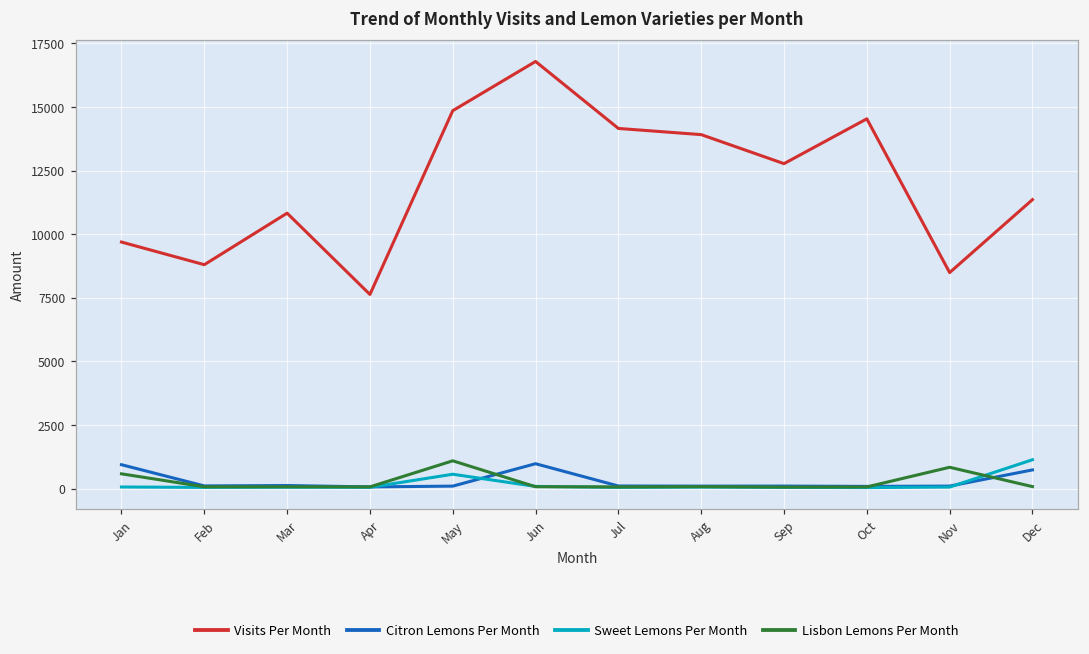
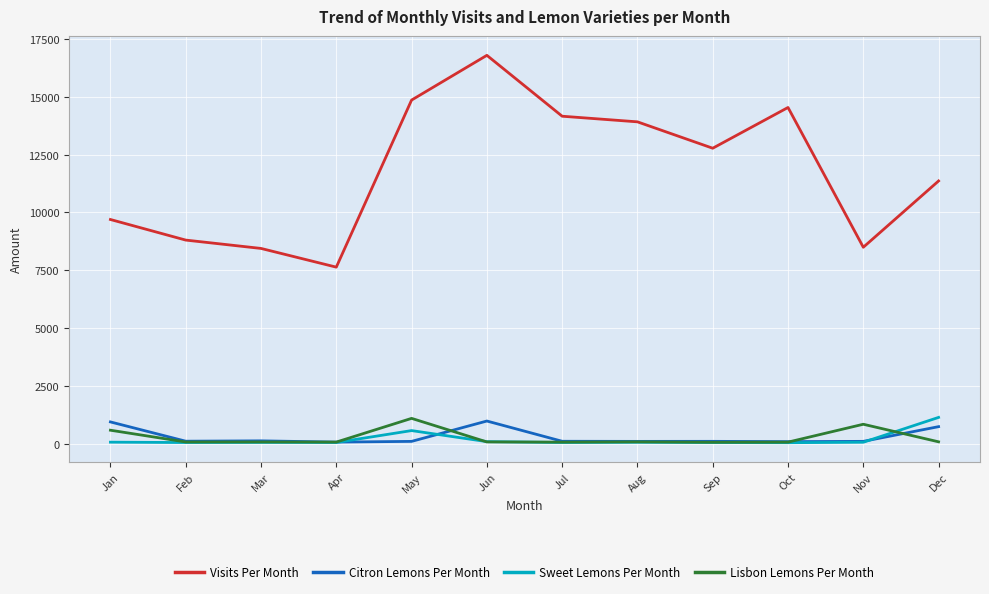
  {
    "Visits Per Month": {
      "Jan": 9700,
      "Feb": 8800,
-     "Mar": 10800,
+     "Mar": 8400,
      "Apr": 7600,
      "May": 14900,
      "Jun": 16800,
      "Jul": 14200,
      "Aug": 13900,
      "Sep": 12800,
      "Oct": 14500,
      "Nov": 8500,
      "Dec": 11400
    },
    "Citron Lemons Per Month": {
      "Jan": 900,
      "May": 100,
      "Jun": 1000,
      "Dec": 700
    },
    "Sweet Lemons Per Month": {
      "Jan": 100,
      "May": 600,
      "Dec": 1100
    },
    "Lisbon Lemons Per Month": {
      "Jan": 600,
      "May": 1100,
      "Nov": 800,
      "Dec": 100
    }
  }
